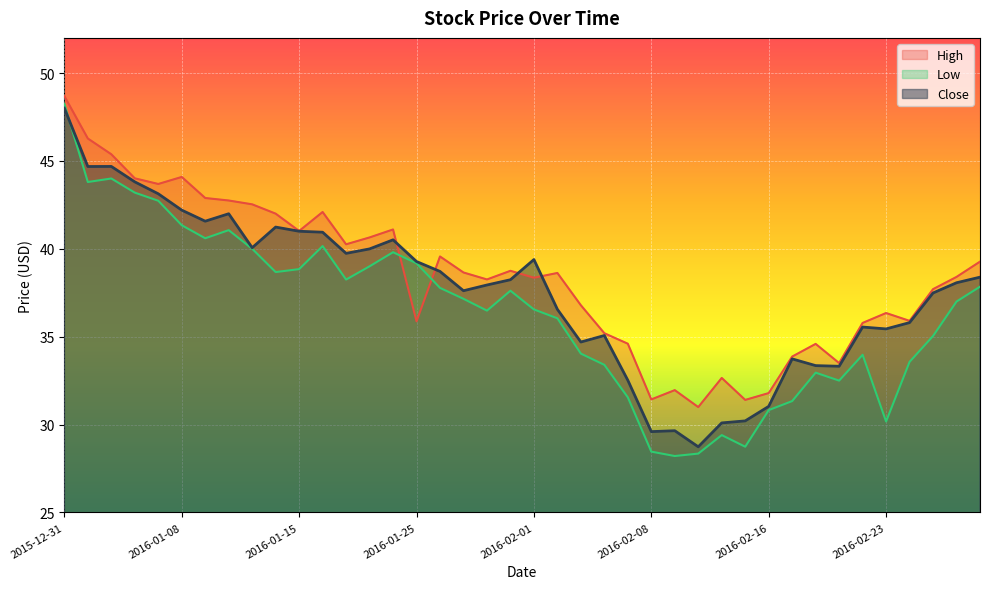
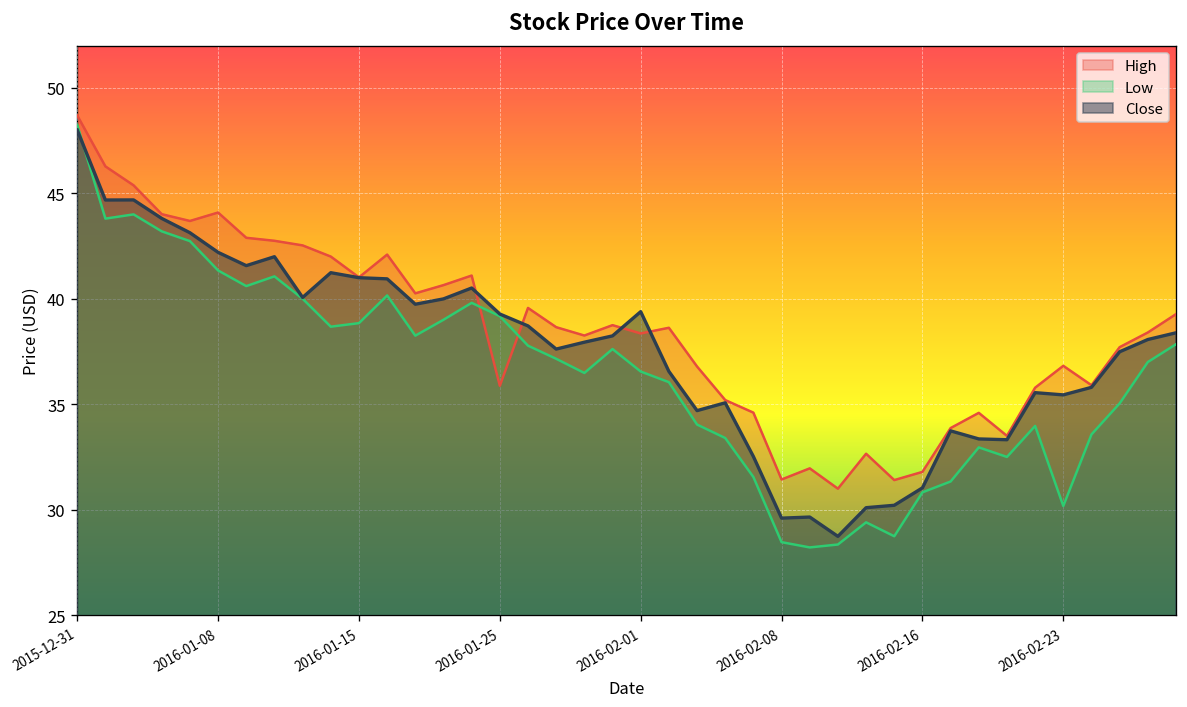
  {
    "High": {
      "2015-12-31": 48.7,
      "2016-01-08": 44.1,
      "2016-01-25": 35.9,
      "2016-02-01": 38.4,
      "2016-02-08": 31.4,
      "2016-02-16": 31.8,
-     "2016-02-23": 36.3
+     "2016-02-23": 36.8
    },
    "Low": {
      "2015-12-31": 48.2,
      "2016-01-08": 41.3,
      "2016-01-15": 38.8,
      "2016-02-01": 36.5,
      "2016-02-08": 28.5,
      "2016-02-16": 30.8,
      "2016-02-23": 30.2
    },
    "Close": {
      "2015-12-31": 48.0,
      "2016-01-08": 42.2,
      "2016-02-01": 39.4,
      "2016-02-08": 29.6,
      "2016-02-16": 31.0,
      "2016-02-23": 35.4
    }
  }
